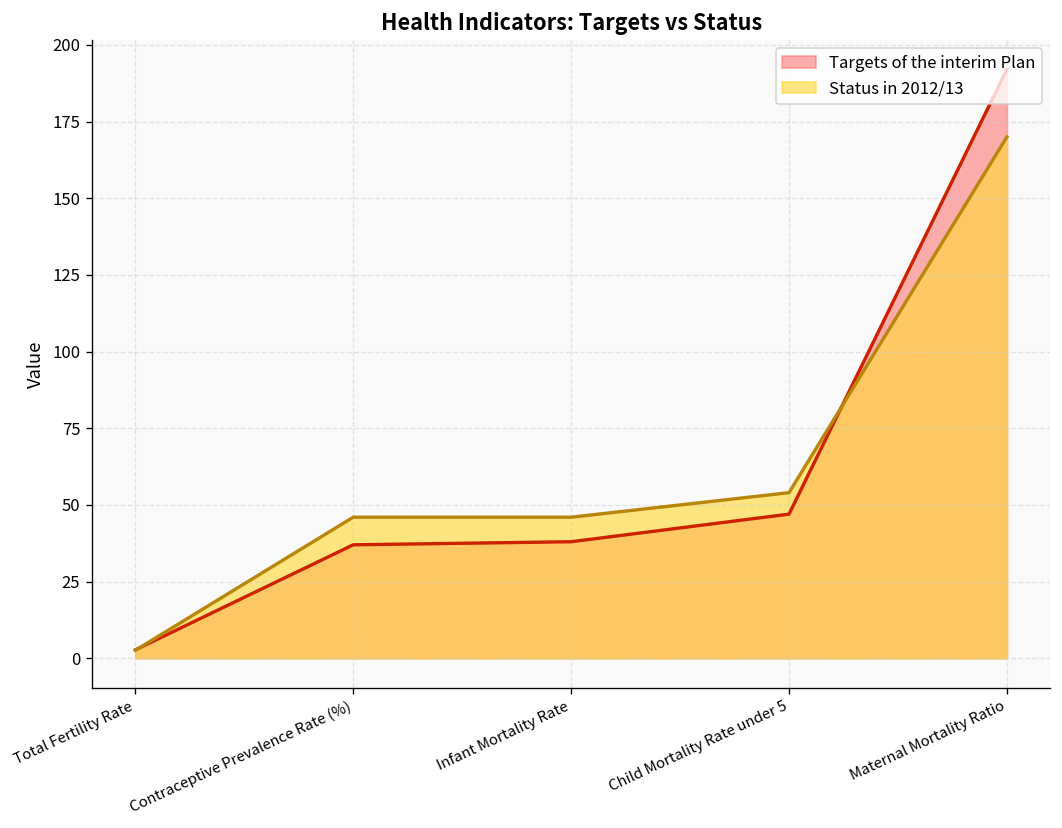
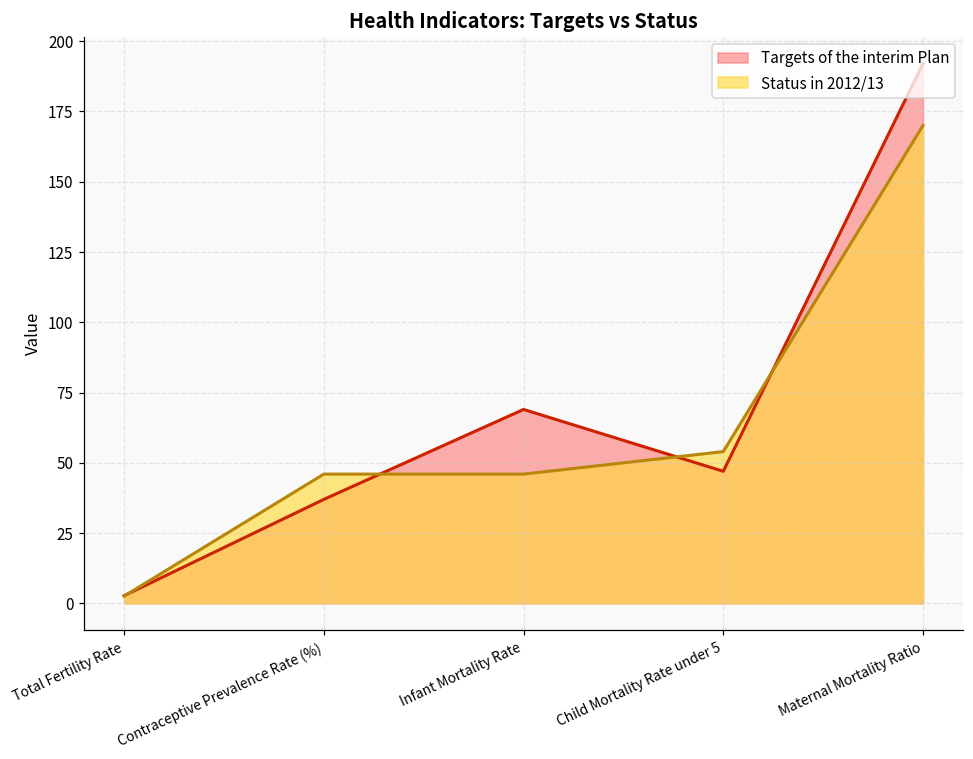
  {
    "Targets of the interim Plan": {
      "Contraceptive Prevalence Rate (%)": 37,
-     "Infant Mortality Rate": 38,
+     "Infant Mortality Rate": 69,
      "Child Mortality Rate under 5": 47
    },
    "Status in 2012/13": {
      "Contraceptive Prevalence Rate (%)": 46,
      "Infant Mortality Rate": 46,
      "Child Mortality Rate under 5": 54,
      "Maternal Mortality Ratio": 170
    }
  }
